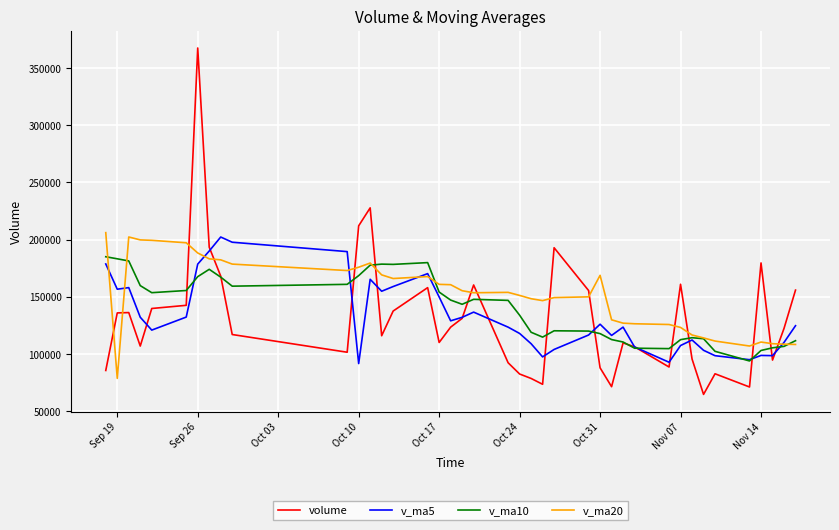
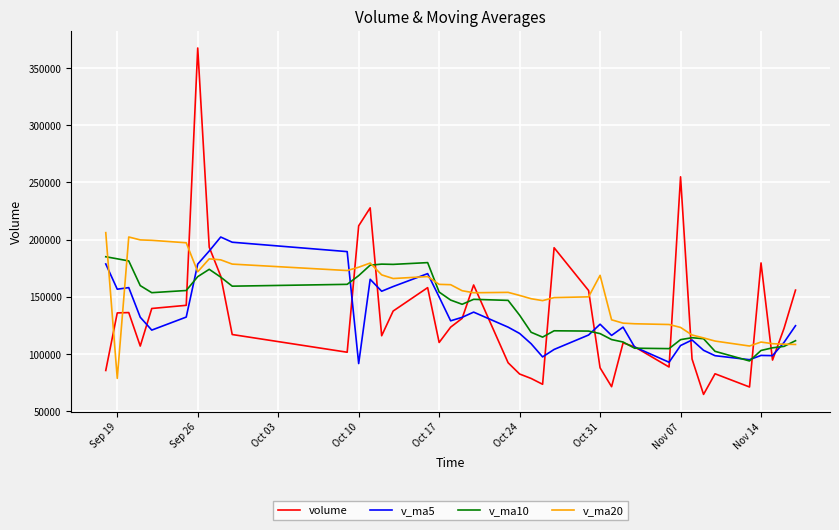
  {
    "volume": {
      "Sep 19": 136000,
      "Sep 26": 368000,
      "Oct 10": 212000,
      "Oct 17": 110000,
      "Oct 24": 82000,
      "Oct 31": 88000,
-     "Nov 07": 161000,
+     "Nov 07": 255000,
      "Nov 14": 180000
    },
    "v_ma5": {
      "Sep 19": 157000,
      "Sep 26": 179000,
      "Oct 10": 92000,
      "Oct 17": 150000,
      "Oct 24": 118000,
      "Oct 31": 126000,
      "Nov 07": 107000,
      "Nov 14": 99000
    },
    "v_ma10": {
      "Sep 19": 183000,
      "Sep 26": 168000,
      "Oct 10": 169000,
      "Oct 17": 154000,
      "Oct 24": 134000,
      "Oct 31": 118000,
      "Nov 07": 113000,
      "Nov 14": 103000
    },
    "v_ma20": {
      "Sep 19": 79000,
-     "Sep 26": 188000,
+     "Sep 26": 172000,
      "Oct 10": 176000,
      "Oct 17": 161000,
      "Oct 24": 151000,
      "Oct 31": 169000,
      "Nov 07": 123000,
      "Nov 14": 110000
    }
  }
